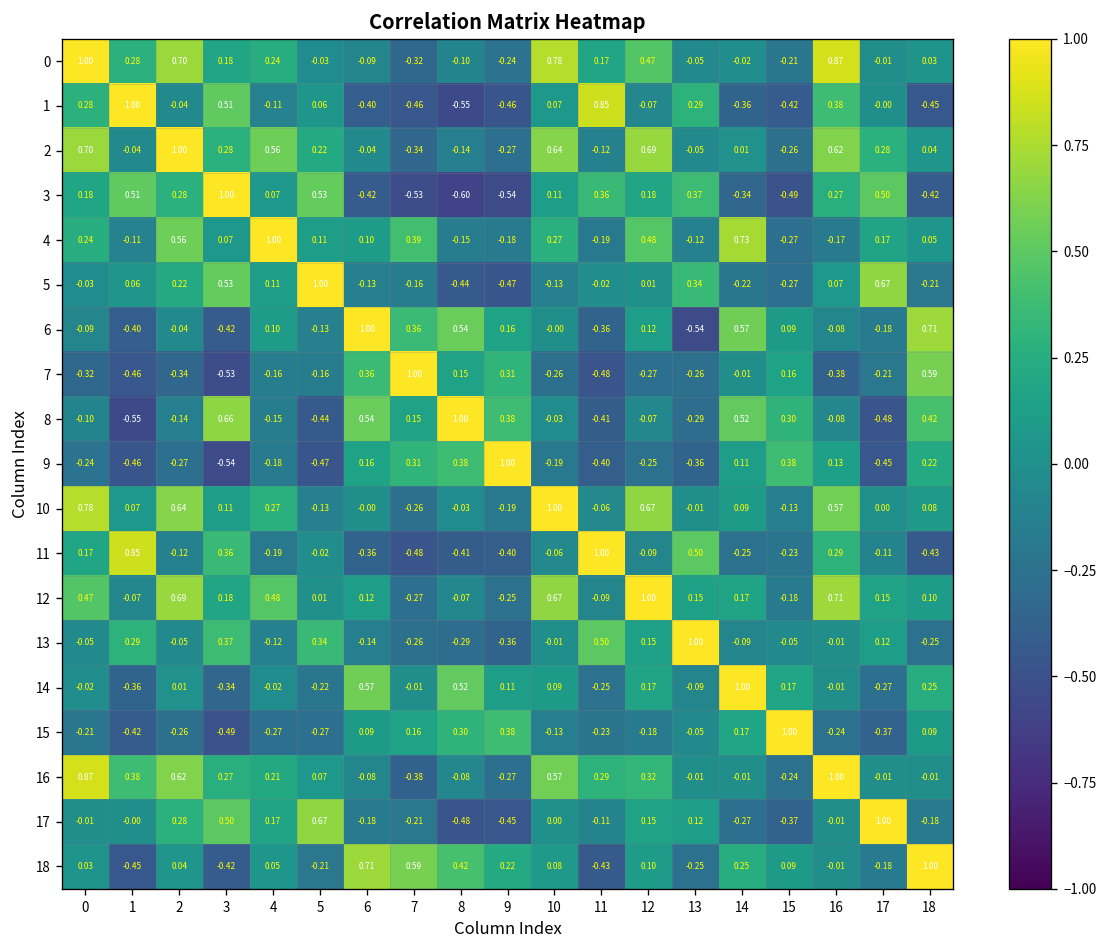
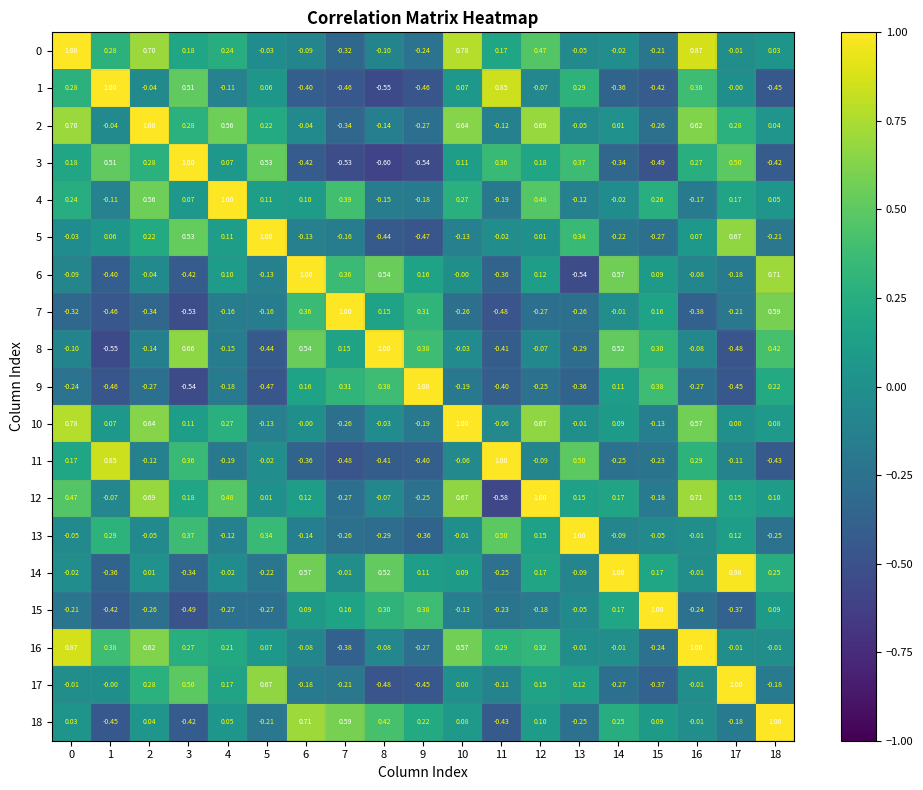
  {
    "4": {
      "0": 0.24,
      "1": -0.11,
      "2": 0.56,
      "3": 0.07,
      "4": 1.00,
      "5": 0.11,
      "6": 0.10,
      "7": 0.39,
      "8": -0.15,
      "9": -0.18,
      "10": 0.27,
      "11": -0.19,
      "12": 0.48,
      "13": -0.12,
-     "14": 0.73,
-     "15": -0.27,
+     "14": -0.02,
+     "15": 0.26,
      "16": -0.17,
      "17": 0.17,
      "18": 0.05
    },
    "9": {
      "0": -0.24,
      "1": -0.46,
      "2": -0.27,
      "3": -0.54,
      "4": -0.18,
      "5": -0.47,
      "6": 0.16,
      "7": 0.31,
      "8": 0.38,
      "9": 1.00,
      "10": -0.19,
      "11": -0.40,
      "12": -0.25,
      "13": -0.36,
      "14": 0.11,
      "15": 0.38,
-     "16": 0.13,
+     "16": -0.27,
      "17": -0.45,
      "18": 0.22
    },
    "12": {
      "0": 0.47,
      "1": -0.07,
      "2": 0.69,
      "3": 0.18,
      "4": 0.48,
      "5": 0.01,
      "6": 0.12,
      "7": -0.27,
      "8": -0.07,
      "9": -0.25,
      "10": 0.67,
-     "11": -0.09,
+     "11": -0.58,
      "12": 1.00,
      "13": 0.15,
      "14": 0.17,
      "15": -0.18,
      "16": 0.71,
      "17": 0.15,
      "18": 0.10
    },
    "14": {
      "0": -0.02,
      "1": -0.36,
      "2": 0.01,
      "3": -0.34,
      "4": -0.02,
      "5": -0.22,
      "6": 0.57,
      "7": -0.01,
      "8": 0.52,
      "9": 0.11,
      "10": 0.09,
      "11": -0.25,
      "12": 0.17,
      "13": -0.09,
      "14": 1.00,
      "15": 0.17,
      "16": -0.01,
-     "17": -0.27,
+     "17": 0.98,
      "18": 0.25
    }
  }
